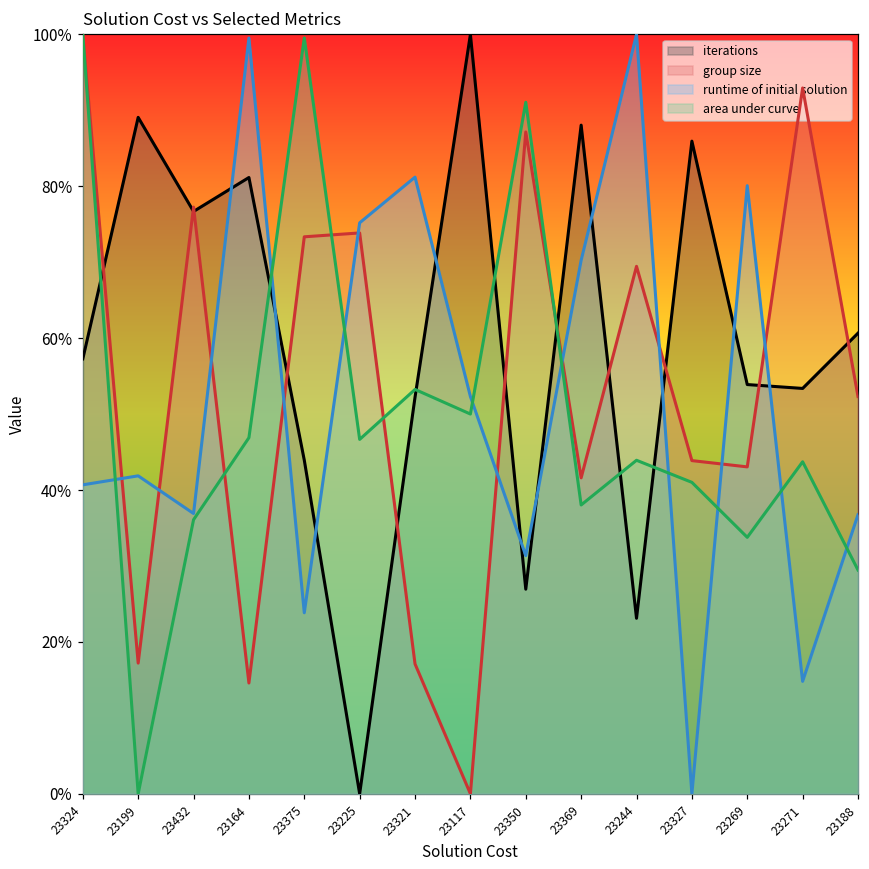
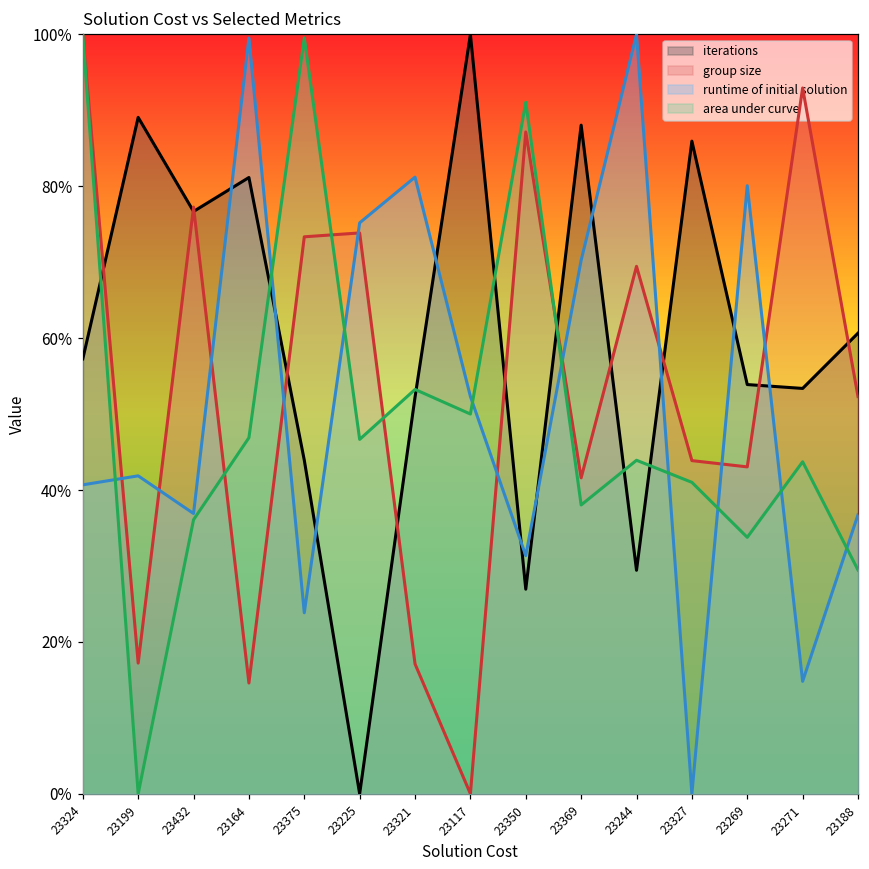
  {
    "iterations": {
      "23324": "57%",
      "23199": "89%",
      "23432": "77%",
      "23164": "81%",
      "23375": "44%",
      "23225": "0%",
      "23321": "52%",
      "23117": "100%",
      "23350": "27%",
      "23369": "88%",
-     "23244": "23%",
+     "23244": "29%",
      "23327": "86%",
      "23269": "54%",
      "23271": "53%",
      "23188": "61%"
    },
    "group size": {
      "23199": "17%",
      "23432": "77%",
      "23164": "15%",
      "23375": "73%",
      "23225": "74%",
      "23321": "17%",
      "23117": "0%",
      "23350": "87%",
      "23369": "42%",
      "23244": "69%",
      "23327": "44%",
      "23269": "43%",
      "23188": "52%"
    }
  }
